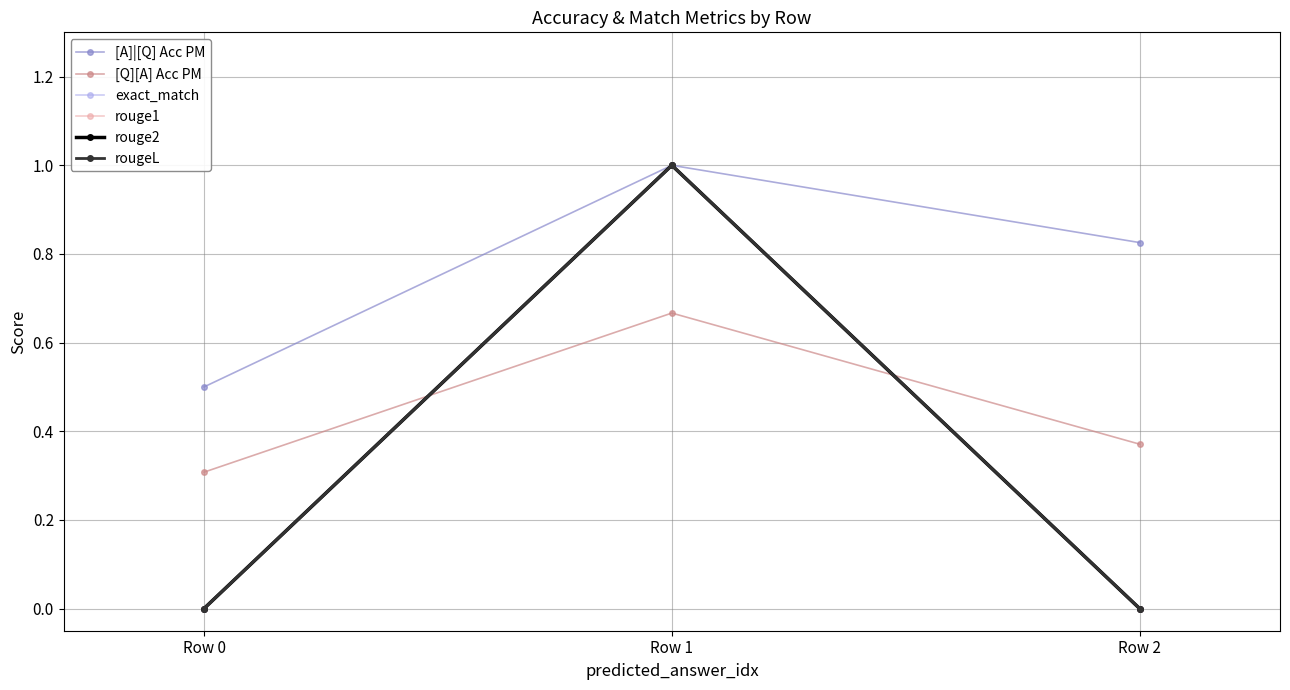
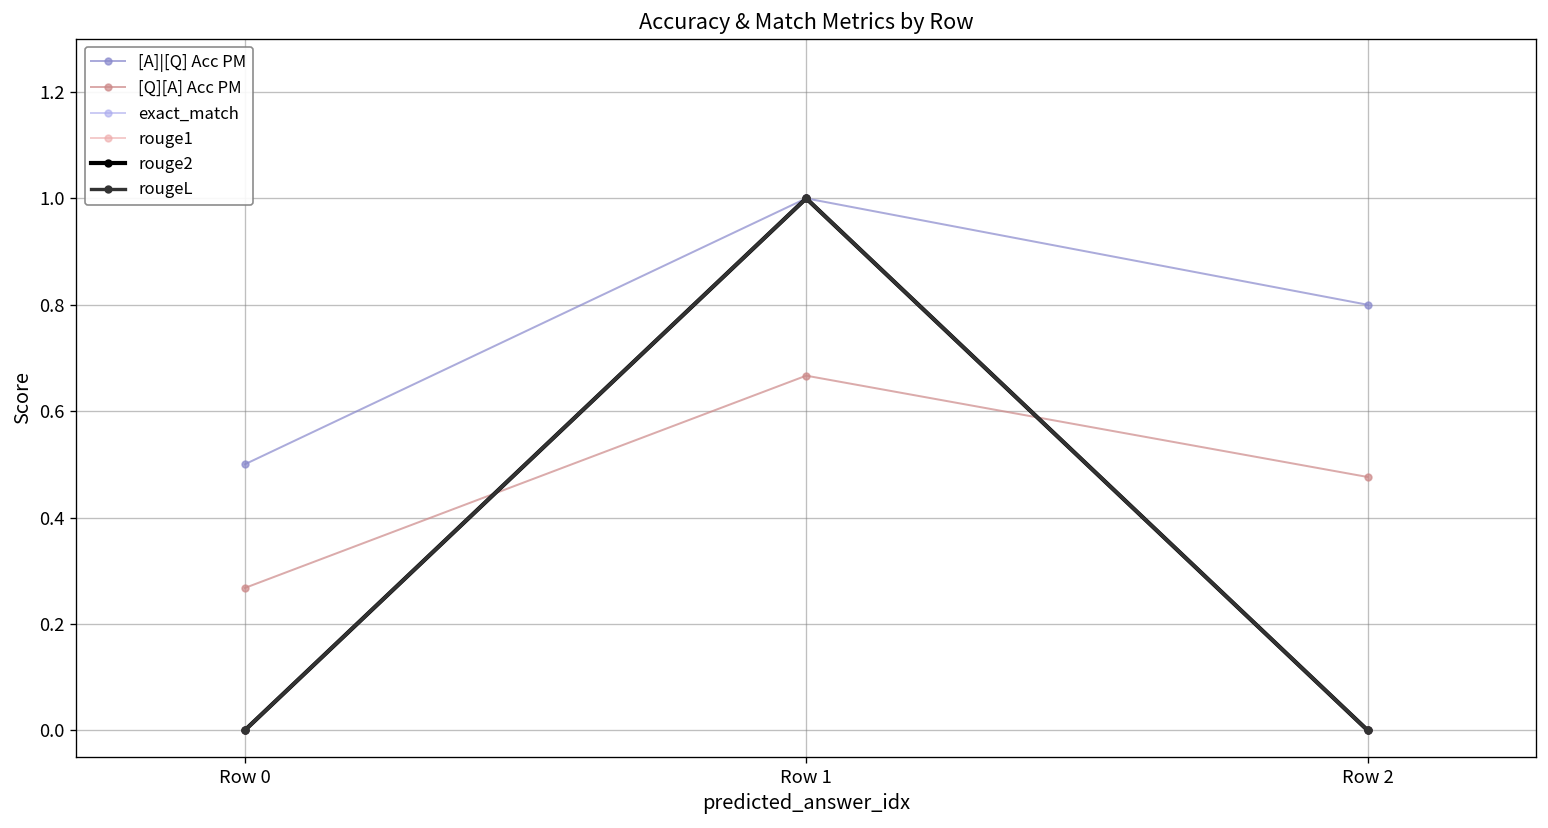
  {
    "[A]|[Q] Acc PM": {
      "Row 0": 0.50,
-     "Row 2": 0.83
+     "Row 2": 0.80
    },
    "[Q][A] Acc PM": {
-     "Row 0": 0.31,
+     "Row 0": 0.27,
      "Row 1": 0.67,
-     "Row 2": 0.37
+     "Row 2": 0.48
    },
    "rougeL": {
      "Row 0": 0.00,
      "Row 2": 0.00
    }
  }
